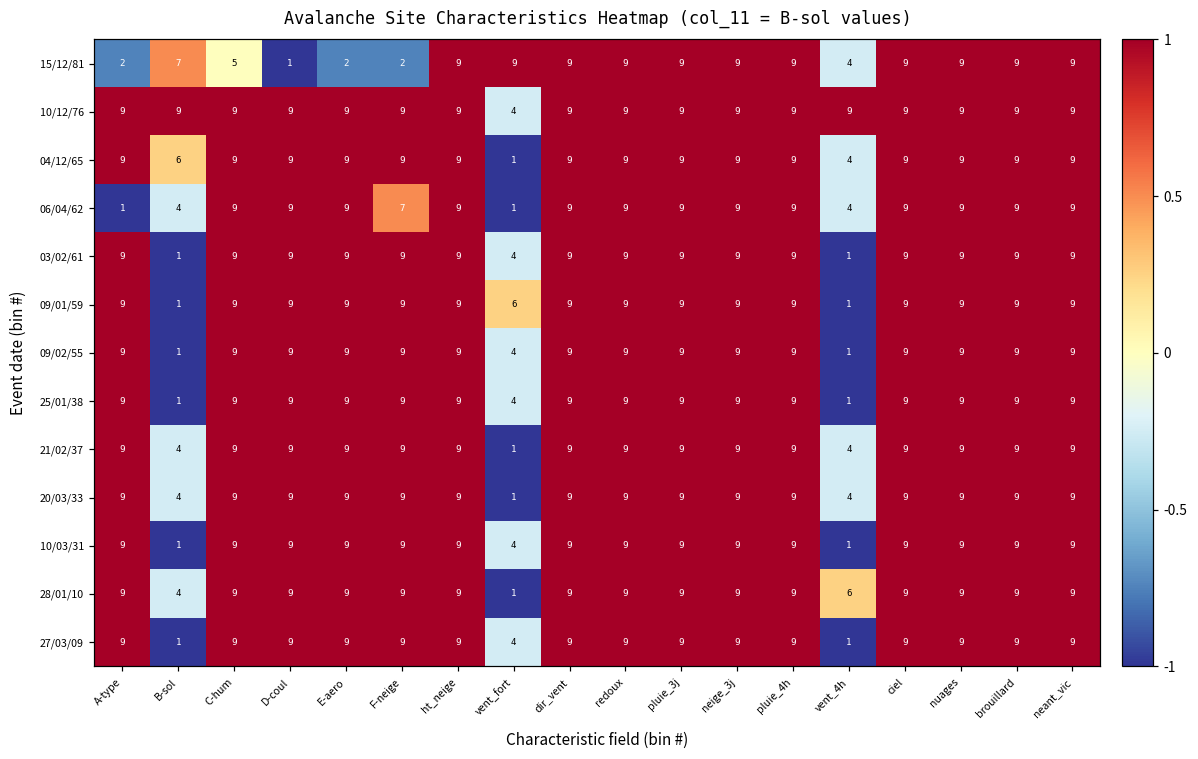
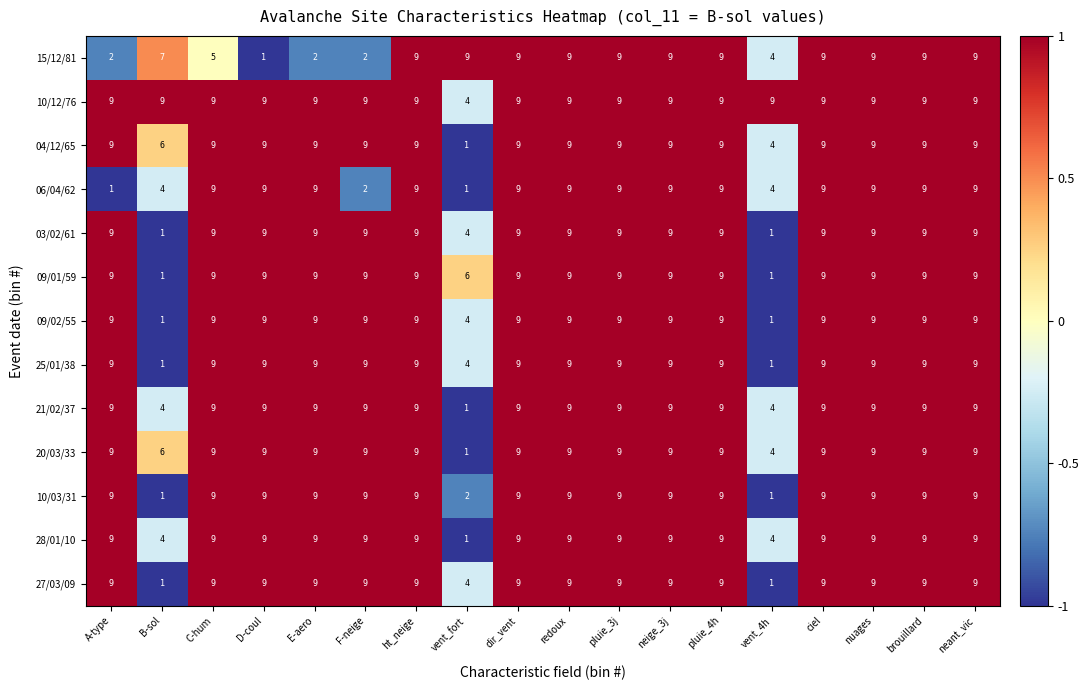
  {
    "06/04/62": {
      "A-type": 1,
      "B-sol": 4,
      "C-hum": 9,
      "D-coul": 9,
      "E-aero": 9,
-     "F-neige": 7,
+     "F-neige": 2,
      "ht_neige": 9,
      "vent_fort": 1,
      "dir_vent": 9,
      "redoux": 9,
      "pluie_3j": 9,
      "neige_3j": 9,
      "pluie_4h": 9,
      "vent_4h": 4,
      "ciel": 9,
      "nuages": 9,
      "brouillard": 9,
      "neant_vic": 9
    },
    "20/03/33": {
      "A-type": 9,
-     "B-sol": 4,
+     "B-sol": 6,
      "C-hum": 9,
      "D-coul": 9,
      "E-aero": 9,
      "F-neige": 9,
      "ht_neige": 9,
      "vent_fort": 1,
      "dir_vent": 9,
      "redoux": 9,
      "pluie_3j": 9,
      "neige_3j": 9,
      "pluie_4h": 9,
      "vent_4h": 4,
      "ciel": 9,
      "nuages": 9,
      "brouillard": 9,
      "neant_vic": 9
    },
    "10/03/31": {
      "A-type": 9,
      "B-sol": 1,
      "C-hum": 9,
      "D-coul": 9,
      "E-aero": 9,
      "F-neige": 9,
      "ht_neige": 9,
-     "vent_fort": 4,
+     "vent_fort": 2,
      "dir_vent": 9,
      "redoux": 9,
      "pluie_3j": 9,
      "neige_3j": 9,
      "pluie_4h": 9,
      "vent_4h": 1,
      "ciel": 9,
      "nuages": 9,
      "brouillard": 9,
      "neant_vic": 9
    },
    "28/01/10": {
      "A-type": 9,
      "B-sol": 4,
      "C-hum": 9,
      "D-coul": 9,
      "E-aero": 9,
      "F-neige": 9,
      "ht_neige": 9,
      "vent_fort": 1,
      "dir_vent": 9,
      "redoux": 9,
      "pluie_3j": 9,
      "neige_3j": 9,
      "pluie_4h": 9,
-     "vent_4h": 6,
+     "vent_4h": 4,
      "ciel": 9,
      "nuages": 9,
      "brouillard": 9,
      "neant_vic": 9
    }
  }
